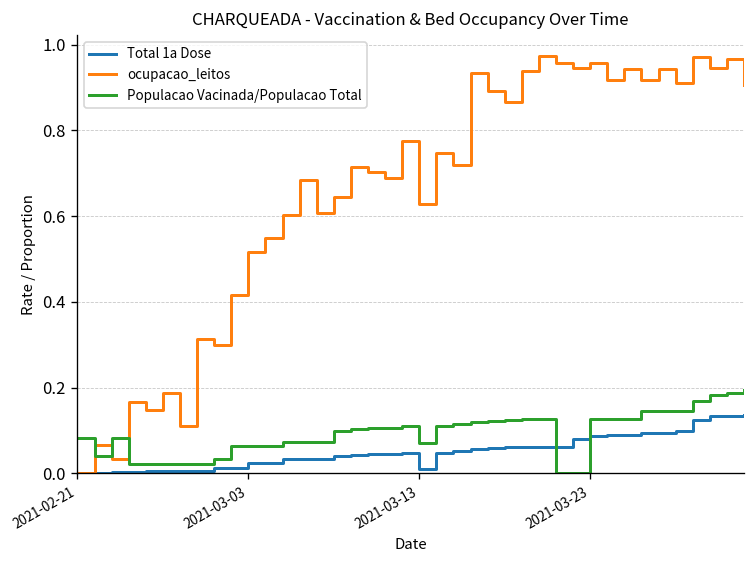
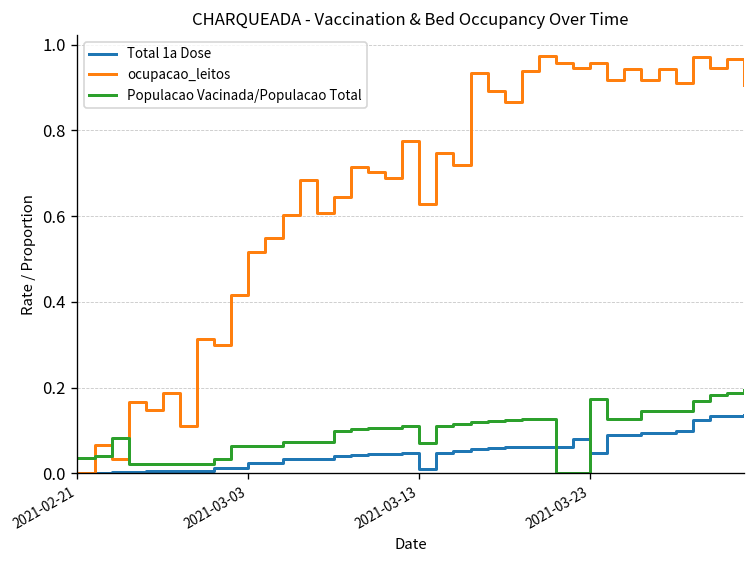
  {
    "Total 1a Dose": {
      "2021-03-03": 0.03,
      "2021-03-13": 0.01,
-     "2021-03-23": 0.09
+     "2021-03-23": 0.05
    },
    "ocupacao_leitos": {
      "2021-03-03": 0.52,
      "2021-03-13": 0.63,
      "2021-03-23": 0.96
    },
    "Populacao Vacinada/Populacao Total": {
-     "2021-02-21": 0.08,
+     "2021-02-21": 0.04,
      "2021-03-03": 0.06,
      "2021-03-13": 0.07,
-     "2021-03-23": 0.13
+     "2021-03-23": 0.17
    }
  }
